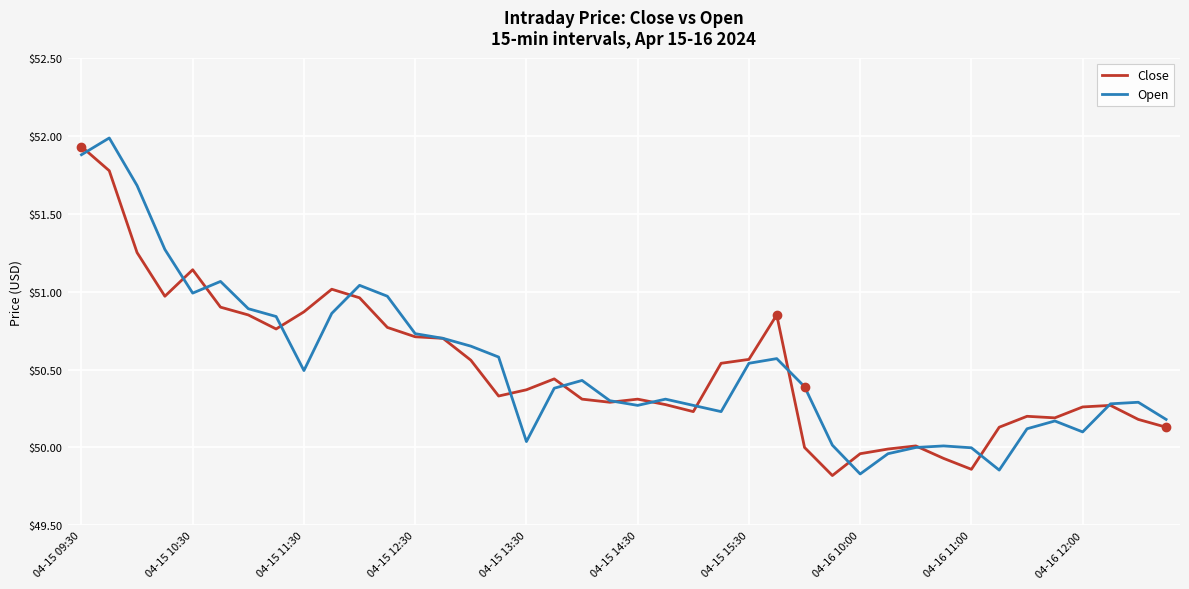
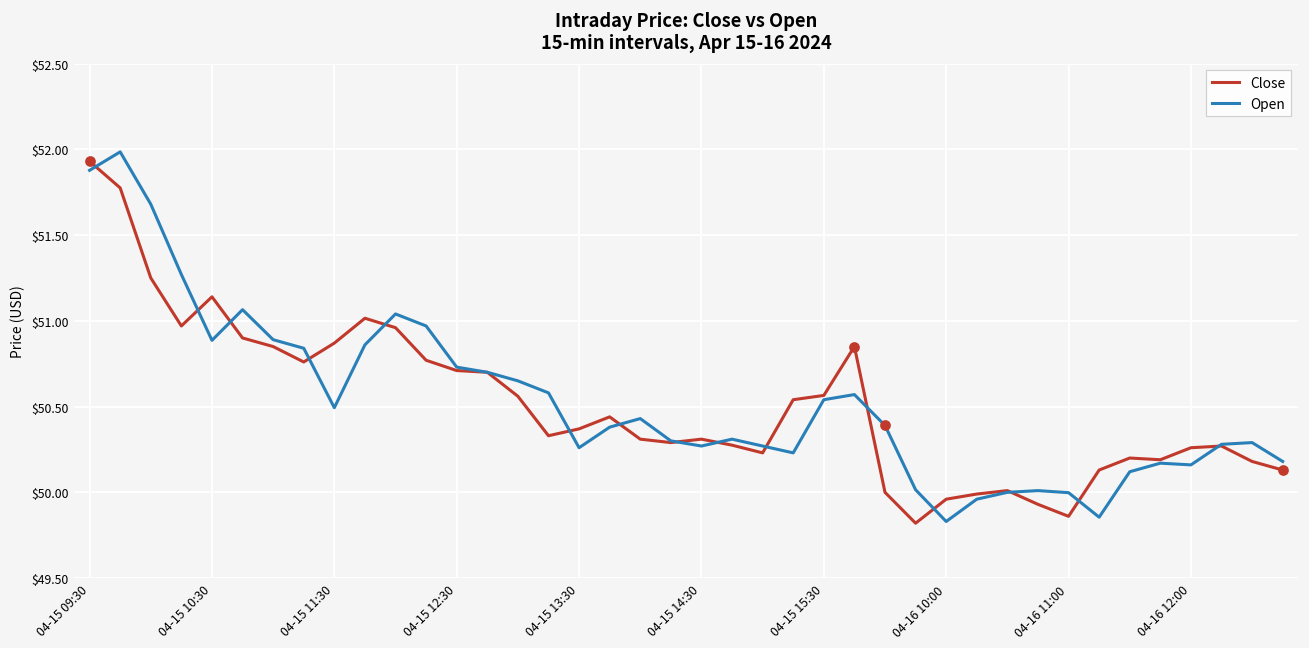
  {
    "Open": {
      "04-15 09:30": "$51.88",
-     "04-15 10:30": "$50.99",
+     "04-15 10:30": "$50.89",
      "04-15 11:30": "$50.49",
      "04-15 12:30": "$50.73",
-     "04-15 13:30": "$50.04",
+     "04-15 13:30": "$50.26",
      "04-15 14:30": "$50.27",
      "04-15 15:30": "$50.54",
      "04-16 10:00": "$49.83",
      "04-16 11:00": "$50.00",
-     "04-16 12:00": "$50.10"
+     "04-16 12:00": "$50.16"
    }
  }
